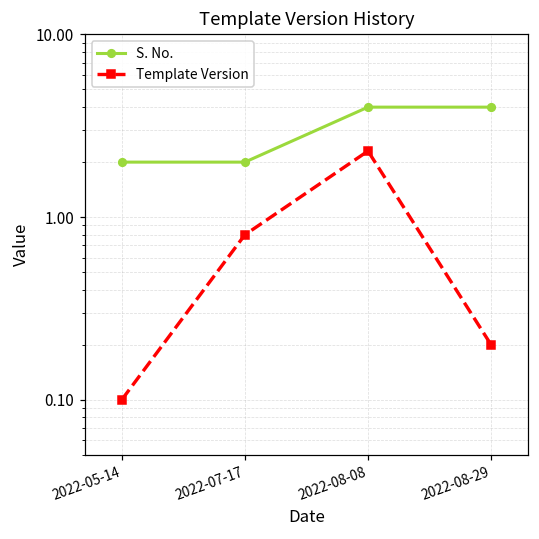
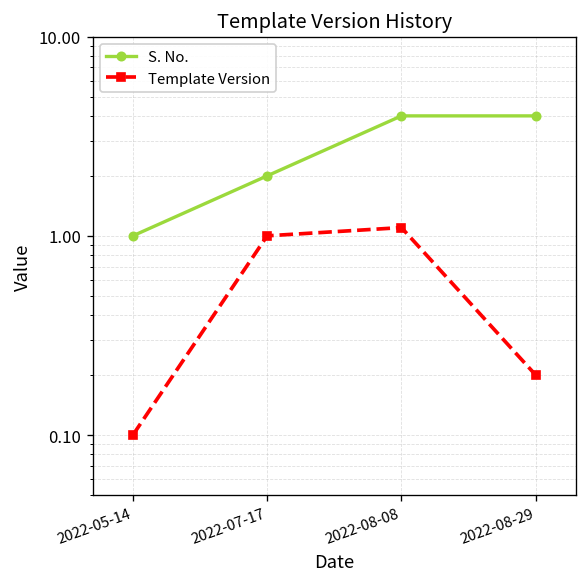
  {
    "S. No.": {
-     "2022-05-14": 2,
+     "2022-05-14": 1,
      "2022-07-17": 2,
      "2022-08-08": 4,
      "2022-08-29": 4
    },
    "Template Version": {
      "2022-05-14": 0.1,
-     "2022-07-17": 0.8,
-     "2022-08-08": 2.3,
+     "2022-07-17": 1.0,
+     "2022-08-08": 1.1,
      "2022-08-29": 0.2
    }
  }
